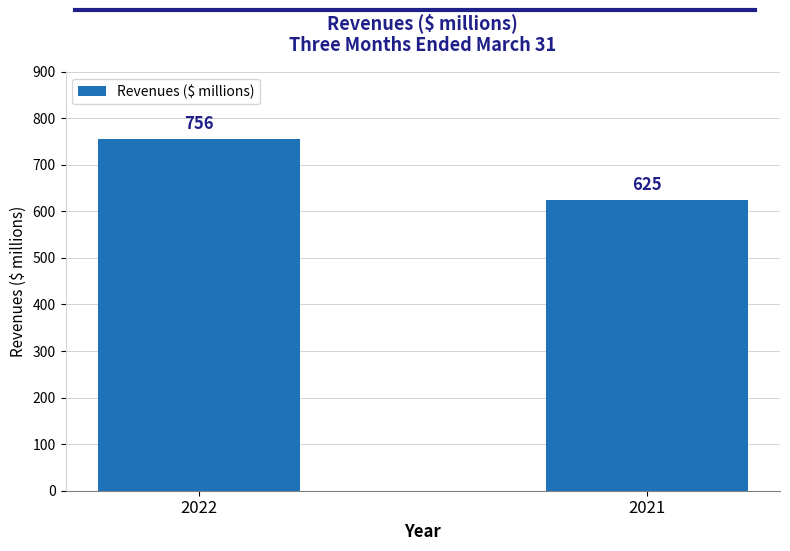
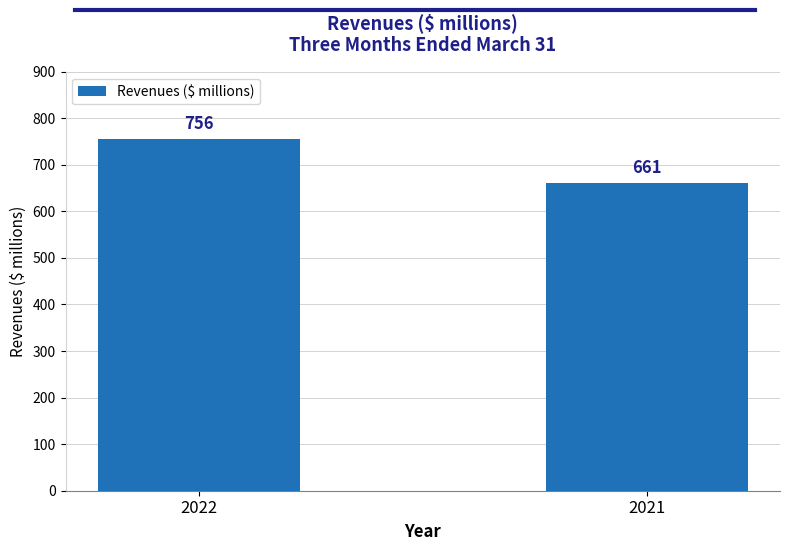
  {
    "2022": 756,
-   "2021": 625
+   "2021": 661
  }
